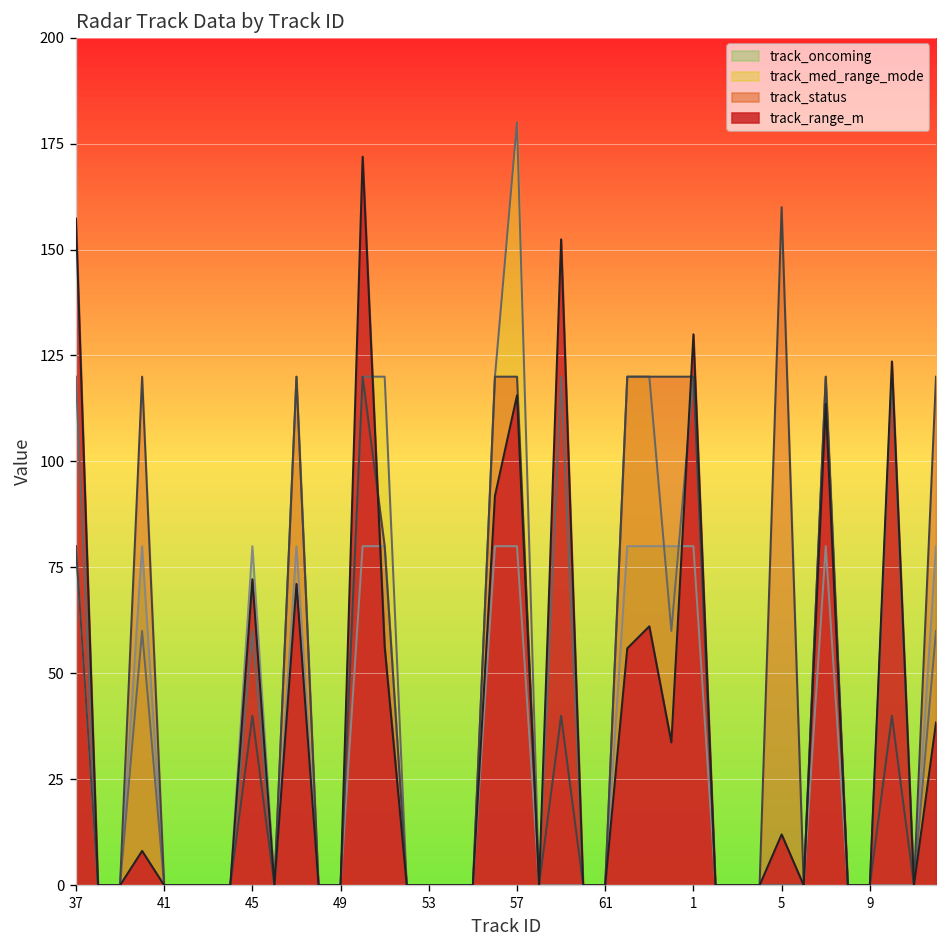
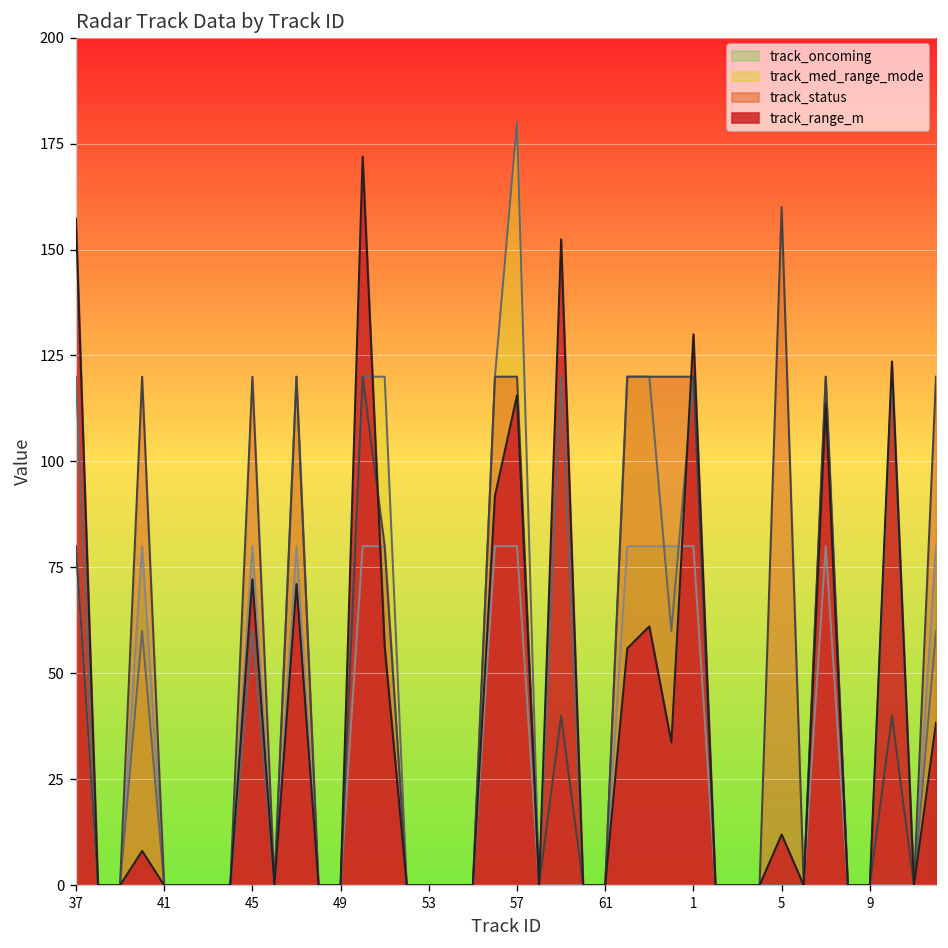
  {
    "track_oncoming": {
      "45": 80,
      "57": 80
    },
    "track_med_range_mode": {
      "45": 60,
      "57": 180
    },
    "track_status": {
-     "45": 40,
+     "45": 120,
      "57": 120
    },
    "track_range_m": {
      "45": 72,
      "57": 116
    }
  }
